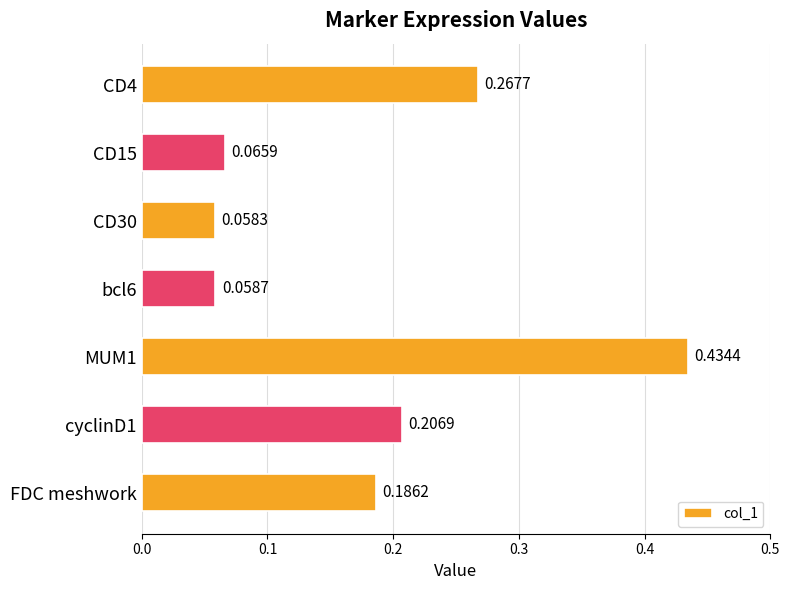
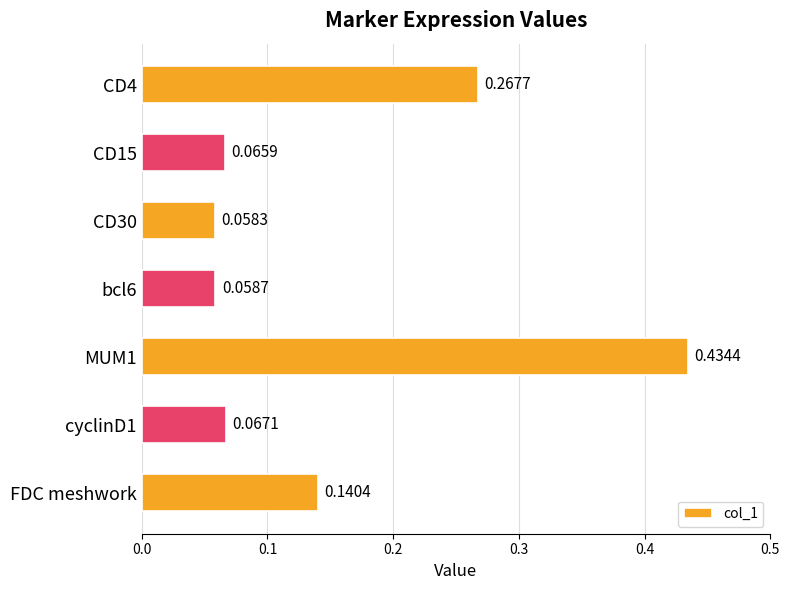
  {
    "CD4": 0.2677,
    "CD15": 0.0659,
    "CD30": 0.0583,
    "bcl6": 0.0587,
    "MUM1": 0.4344,
-   "cyclinD1": 0.2069,
-   "FDC meshwork": 0.1862
+   "cyclinD1": 0.0671,
+   "FDC meshwork": 0.1404
  }
